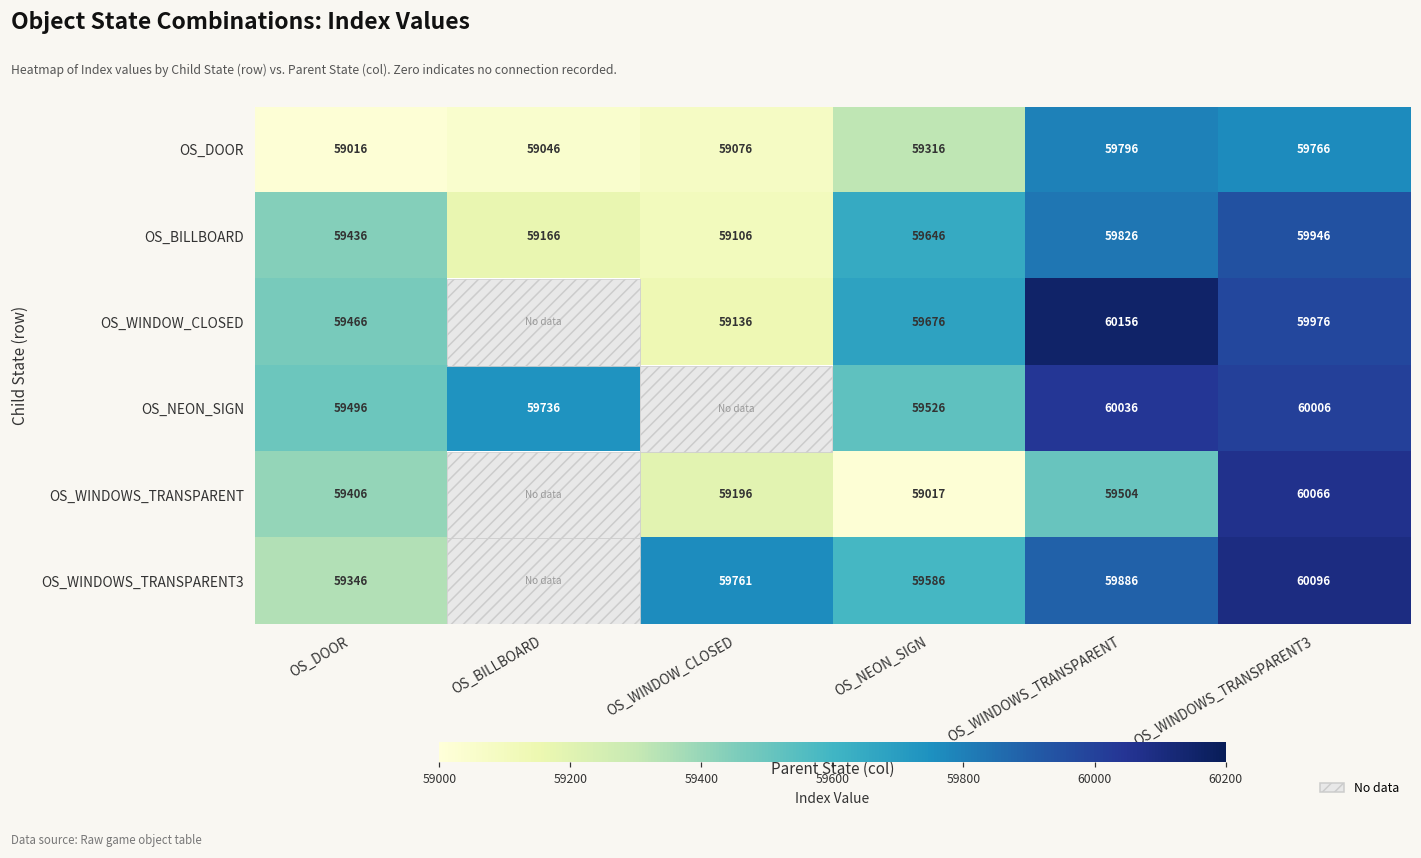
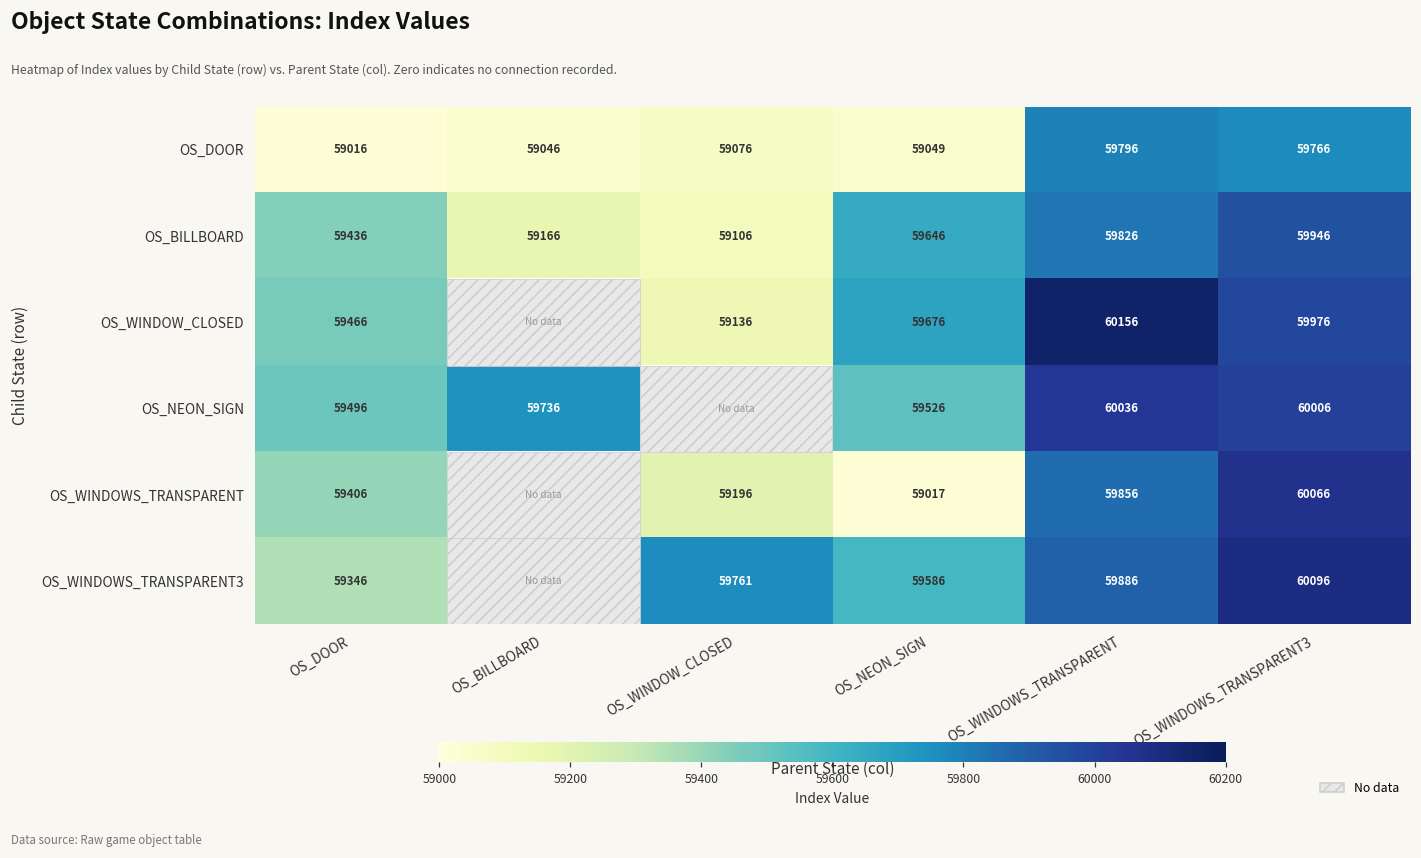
  {
    "OS_DOOR": {
      "OS_DOOR": 59016,
      "OS_BILLBOARD": 59046,
      "OS_WINDOW_CLOSED": 59076,
-     "OS_NEON_SIGN": 59316,
+     "OS_NEON_SIGN": 59049,
      "OS_WINDOWS_TRANSPARENT": 59796,
      "OS_WINDOWS_TRANSPARENT3": 59766
    },
    "OS_BILLBOARD": {
      "OS_DOOR": 59436,
      "OS_BILLBOARD": 59166,
      "OS_WINDOW_CLOSED": 59106,
      "OS_NEON_SIGN": 59646,
      "OS_WINDOWS_TRANSPARENT": 59826,
      "OS_WINDOWS_TRANSPARENT3": 59946
    },
    "OS_WINDOW_CLOSED": {
      "OS_DOOR": 59466,
      "OS_WINDOW_CLOSED": 59136,
      "OS_NEON_SIGN": 59676,
      "OS_WINDOWS_TRANSPARENT": 60156,
      "OS_WINDOWS_TRANSPARENT3": 59976
    },
    "OS_NEON_SIGN": {
      "OS_DOOR": 59496,
      "OS_BILLBOARD": 59736,
      "OS_NEON_SIGN": 59526,
      "OS_WINDOWS_TRANSPARENT": 60036,
      "OS_WINDOWS_TRANSPARENT3": 60006
    },
    "OS_WINDOWS_TRANSPARENT": {
      "OS_DOOR": 59406,
      "OS_WINDOW_CLOSED": 59196,
      "OS_NEON_SIGN": 59017,
-     "OS_WINDOWS_TRANSPARENT": 59504,
+     "OS_WINDOWS_TRANSPARENT": 59856,
      "OS_WINDOWS_TRANSPARENT3": 60066
    },
    "OS_WINDOWS_TRANSPARENT3": {
      "OS_DOOR": 59346,
      "OS_WINDOW_CLOSED": 59761,
      "OS_NEON_SIGN": 59586,
      "OS_WINDOWS_TRANSPARENT": 59886,
      "OS_WINDOWS_TRANSPARENT3": 60096
    }
  }
